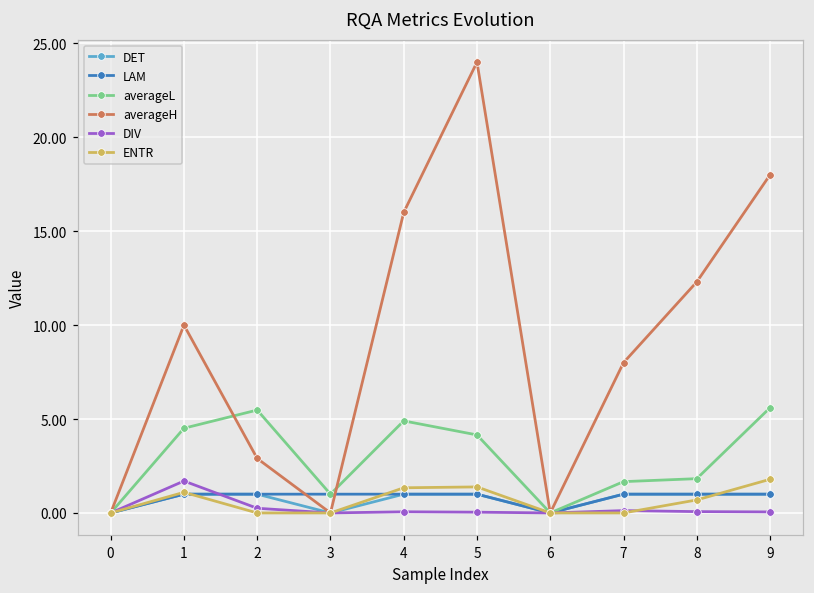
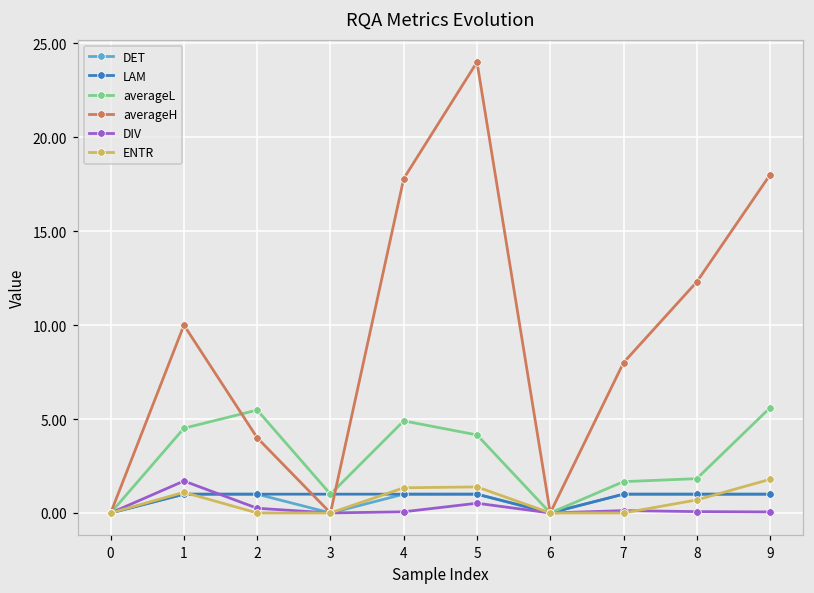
  {
    "averageL": {
      "1": 4.5,
      "2": 5.5,
      "4": 4.9,
      "5": 4.2,
      "7": 1.7,
      "8": 1.8,
      "9": 5.6
    },
    "averageH": {
      "1": 10.0,
-     "2": 2.9,
-     "4": 16.0,
+     "2": 4.0,
+     "4": 17.8,
      "5": 24.0,
      "7": 8.0,
      "8": 12.3,
      "9": 18.0
    },
    "DIV": {
      "1": 1.7,
      "2": 0.3,
      "4": 0.1,
-     "5": 0.0,
+     "5": 0.5,
      "8": 0.1,
      "9": 0.1
    },
    "ENTR": {
      "2": 0.0,
      "4": 1.3,
      "5": 1.4,
      "8": 0.7,
      "9": 1.8
    }
  }
